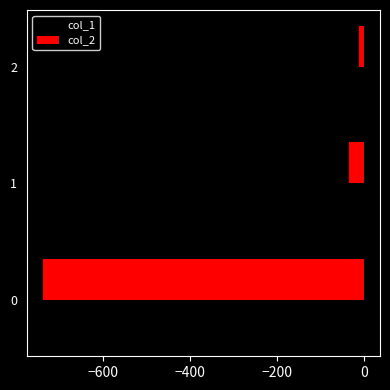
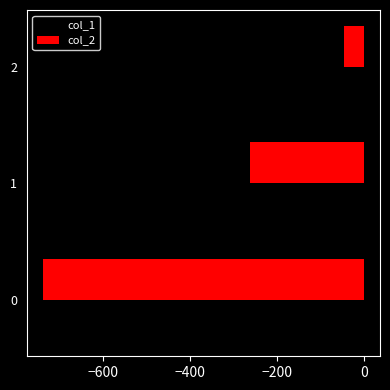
  {
    "col_2": {
-     "2": -10,
-     "1": -30,
+     "2": -50,
+     "1": -260,
      "0": -740
    }
  }
